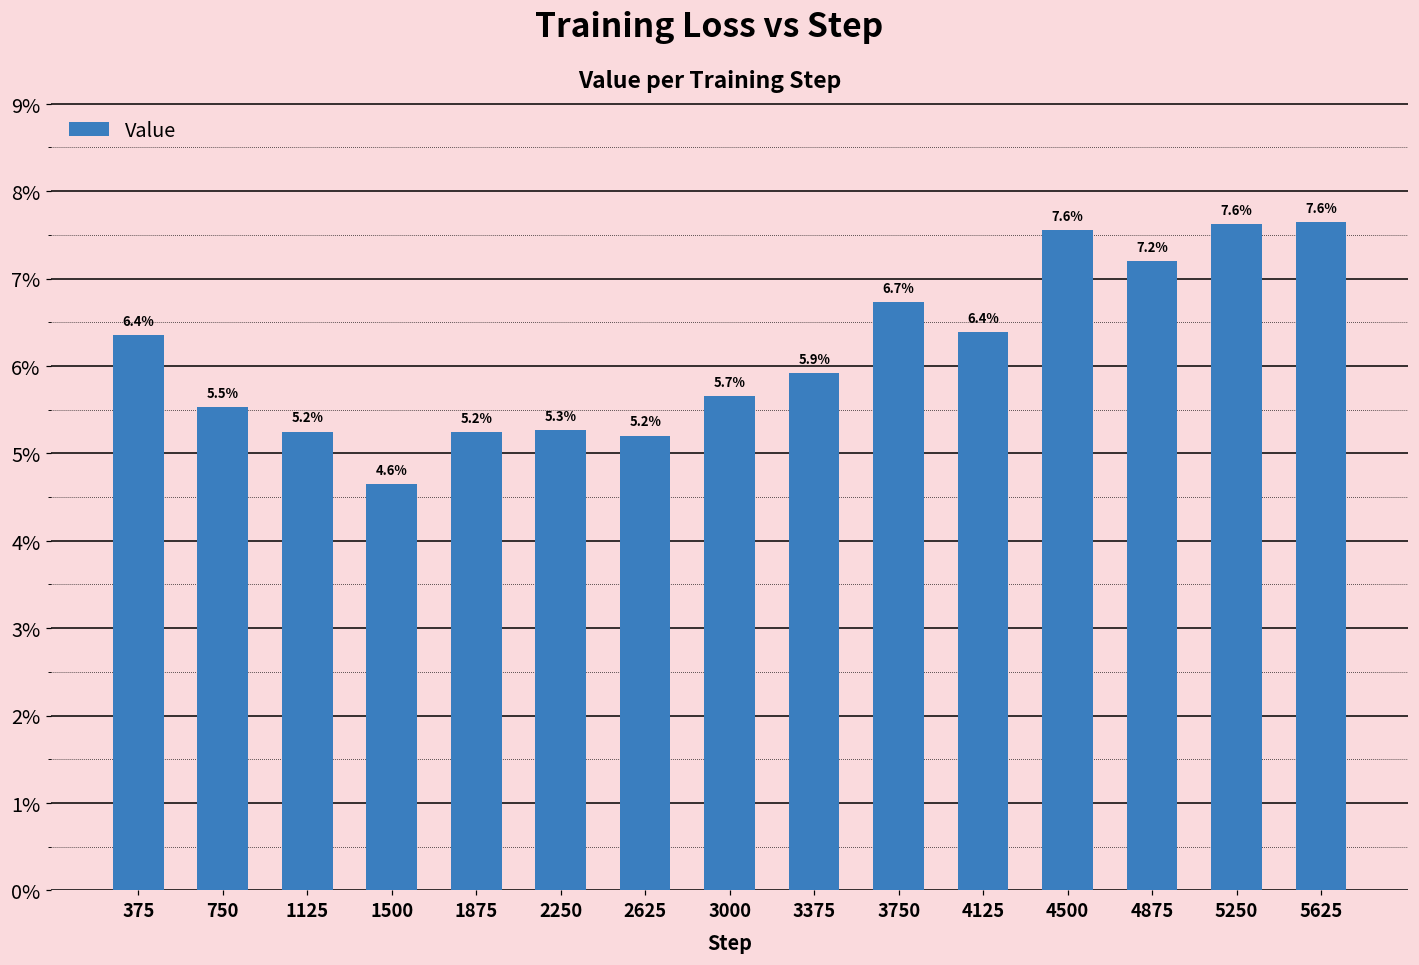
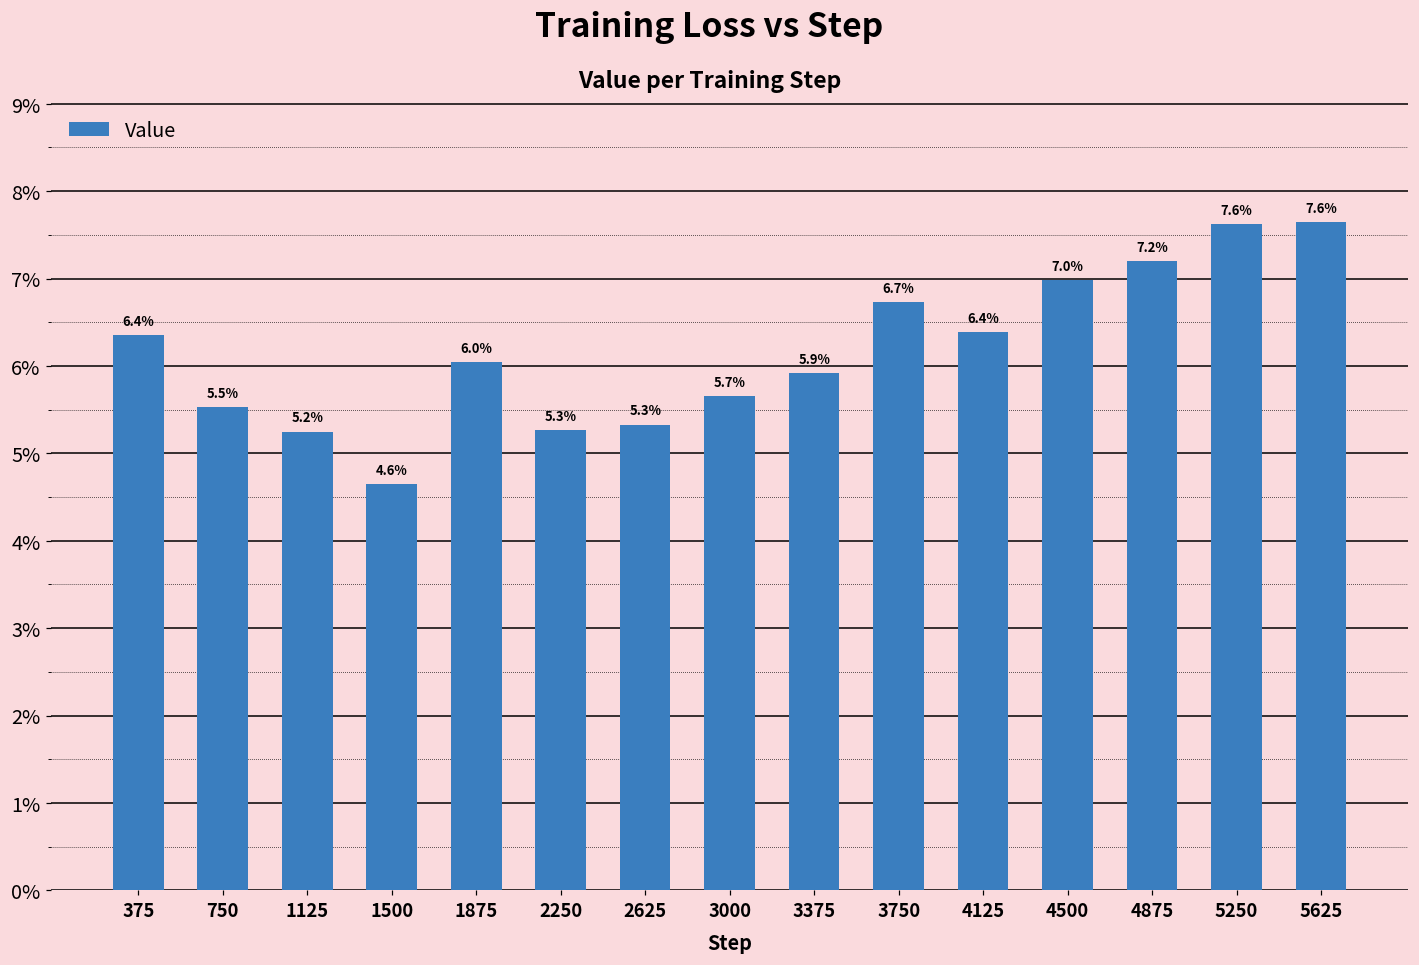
  {
    "375": "6.4%",
    "750": "5.5%",
    "1125": "5.2%",
    "1500": "4.6%",
-   "1875": "5.2%",
+   "1875": "6.0%",
    "2250": "5.3%",
-   "2625": "5.2%",
+   "2625": "5.3%",
    "3000": "5.7%",
    "3375": "5.9%",
    "3750": "6.7%",
    "4125": "6.4%",
-   "4500": "7.6%",
+   "4500": "7.0%",
    "4875": "7.2%",
    "5250": "7.6%",
    "5625": "7.6%"
  }
